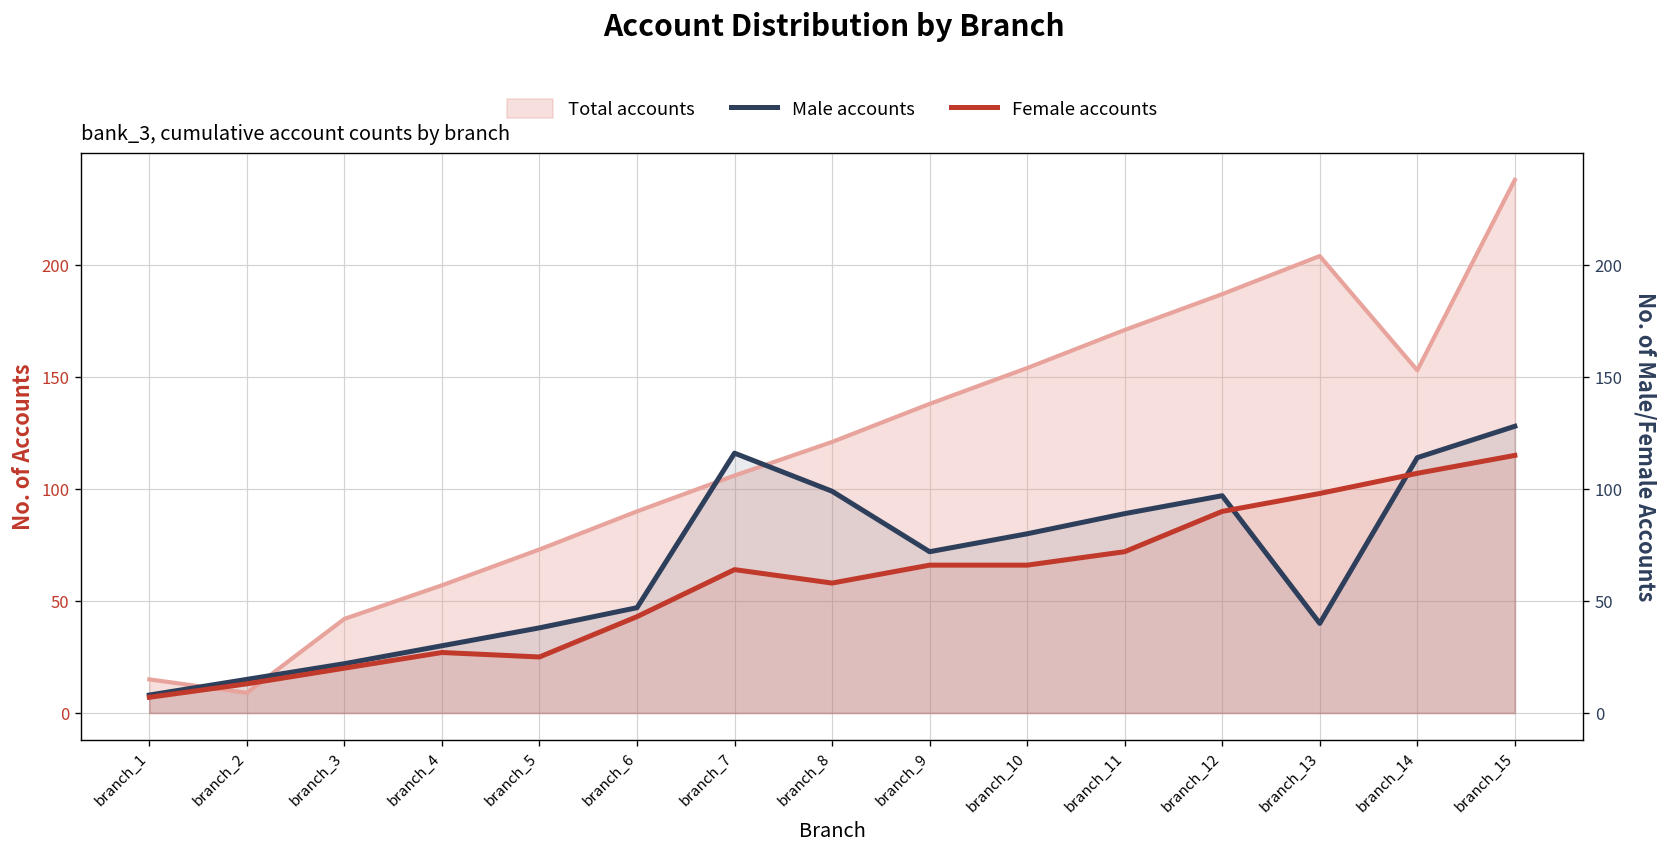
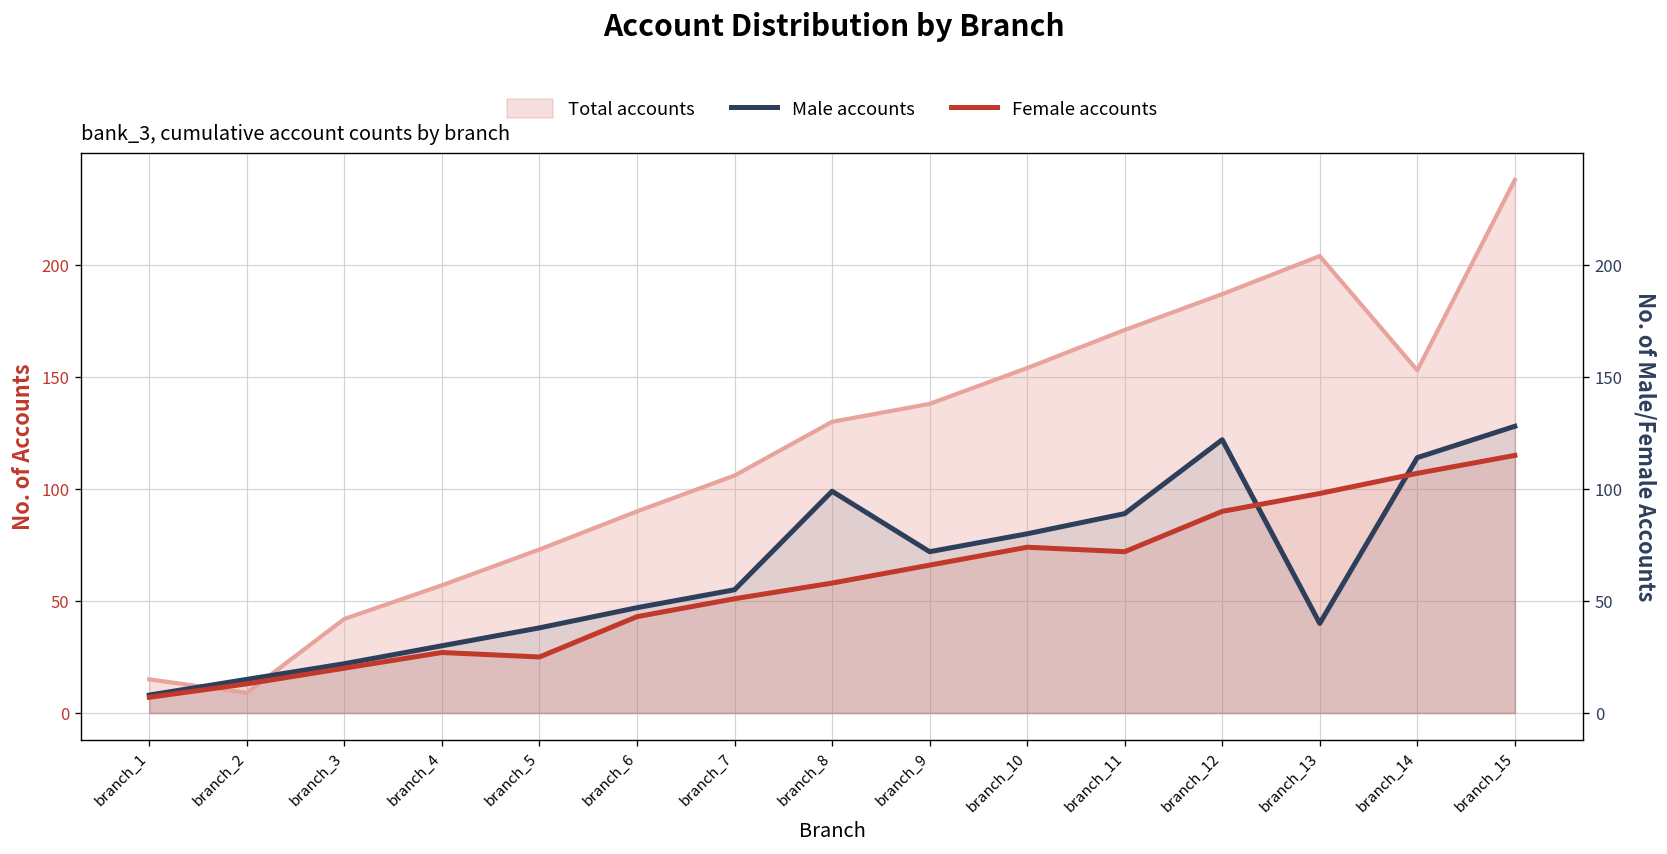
  {
    "Total accounts": {
      "branch_1": 15,
      "branch_2": 9,
      "branch_3": 42,
      "branch_4": 57,
      "branch_5": 73,
      "branch_6": 90,
      "branch_7": 106,
-     "branch_8": 121,
+     "branch_8": 130,
      "branch_9": 138,
      "branch_10": 154,
      "branch_11": 171,
      "branch_12": 187,
      "branch_13": 204,
      "branch_14": 153,
      "branch_15": 238
    },
    "Male accounts": {
      "branch_2": 15,
      "branch_3": 22,
      "branch_4": 30,
      "branch_5": 38,
      "branch_6": 47,
-     "branch_7": 116,
+     "branch_7": 55,
      "branch_8": 99,
      "branch_9": 72,
      "branch_10": 80,
      "branch_11": 89,
-     "branch_12": 97,
+     "branch_12": 122,
      "branch_13": 40,
      "branch_14": 114,
      "branch_15": 128
    },
    "Female accounts": {
      "branch_2": 13,
      "branch_3": 20,
      "branch_4": 27,
      "branch_5": 25,
      "branch_6": 43,
-     "branch_7": 64,
+     "branch_7": 51,
      "branch_8": 58,
      "branch_9": 66,
-     "branch_10": 66,
+     "branch_10": 74,
      "branch_11": 72,
      "branch_12": 90,
      "branch_13": 98,
      "branch_14": 107,
      "branch_15": 115
    }
  }
